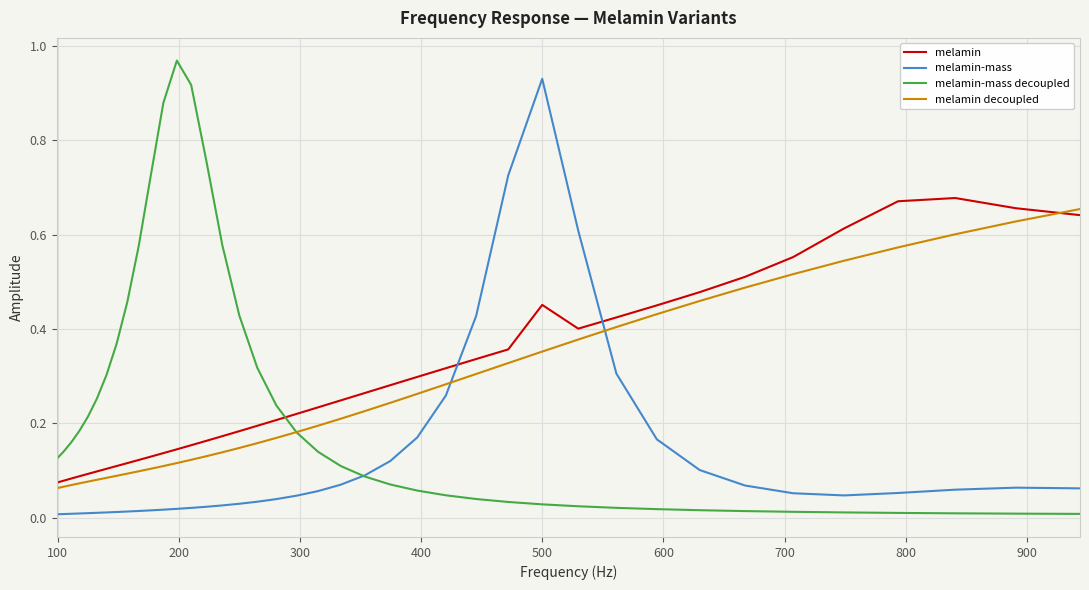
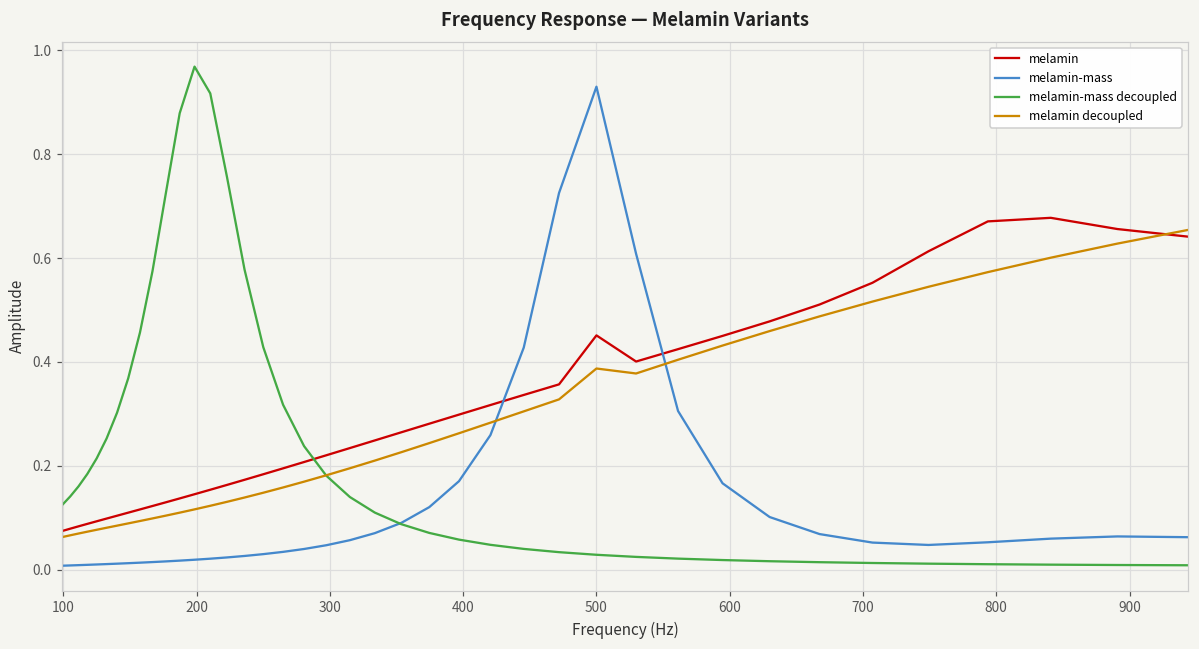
  {
    "melamin": {
      "500": 0.45
    },
    "melamin-mass": {
      "500": 0.93
    },
    "melamin-mass decoupled": {
      "500": 0.03
    },
    "melamin decoupled": {
-     "500": 0.35
+     "500": 0.39
    }
  }
